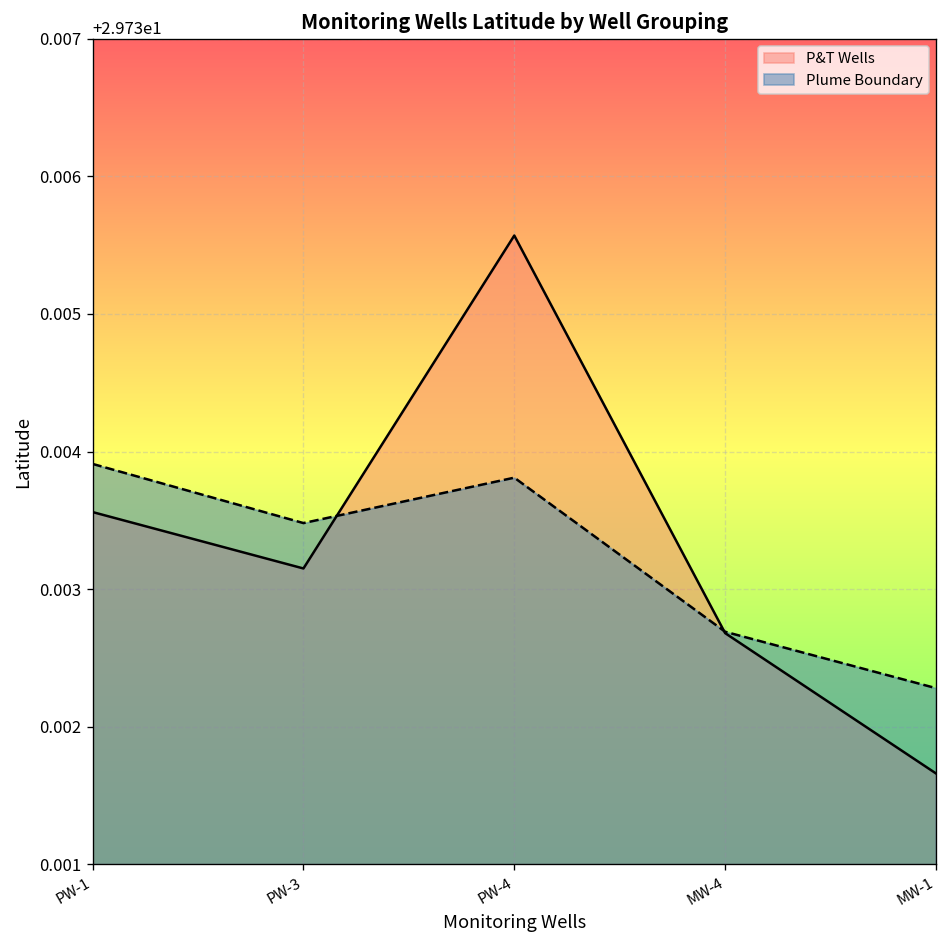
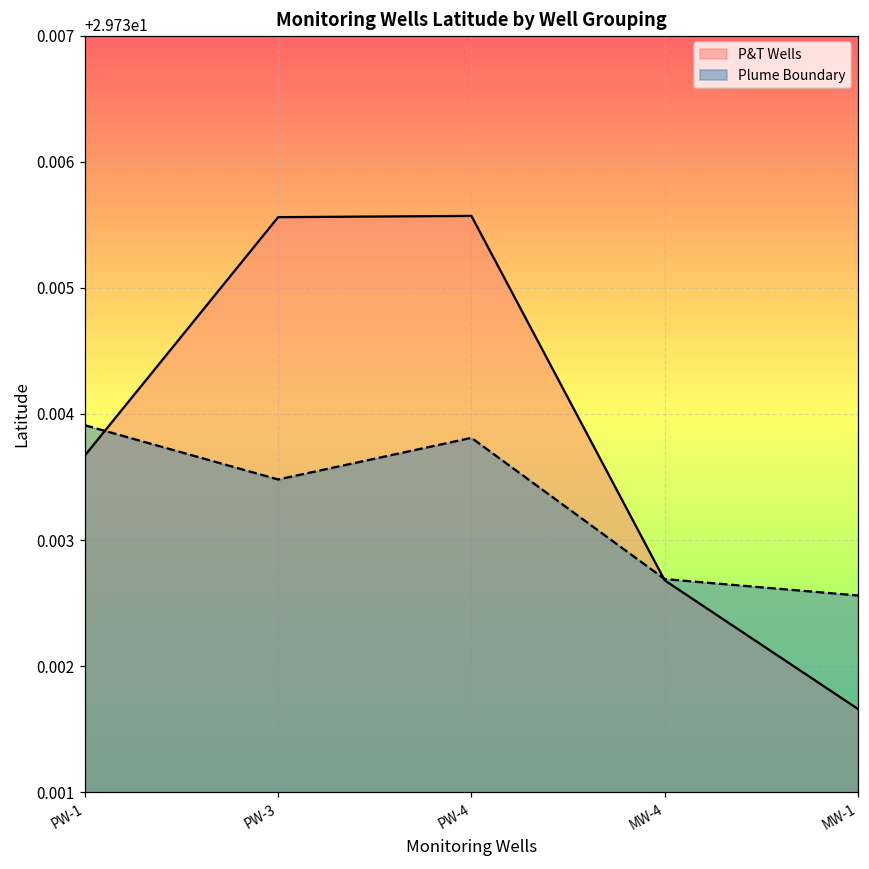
  {
    "P&T Wells": {
-     "PW-1": 29.73356,
-     "PW-3": 29.73315,
+     "PW-1": 29.73367,
+     "PW-3": 29.73556,
      "PW-4": 29.73557,
      "MW-1": 29.73166
    },
    "Plume Boundary": {
      "PW-1": 29.73391,
      "PW-3": 29.73348,
      "PW-4": 29.73381,
-     "MW-1": 29.73228
+     "MW-1": 29.73256
    }
  }
